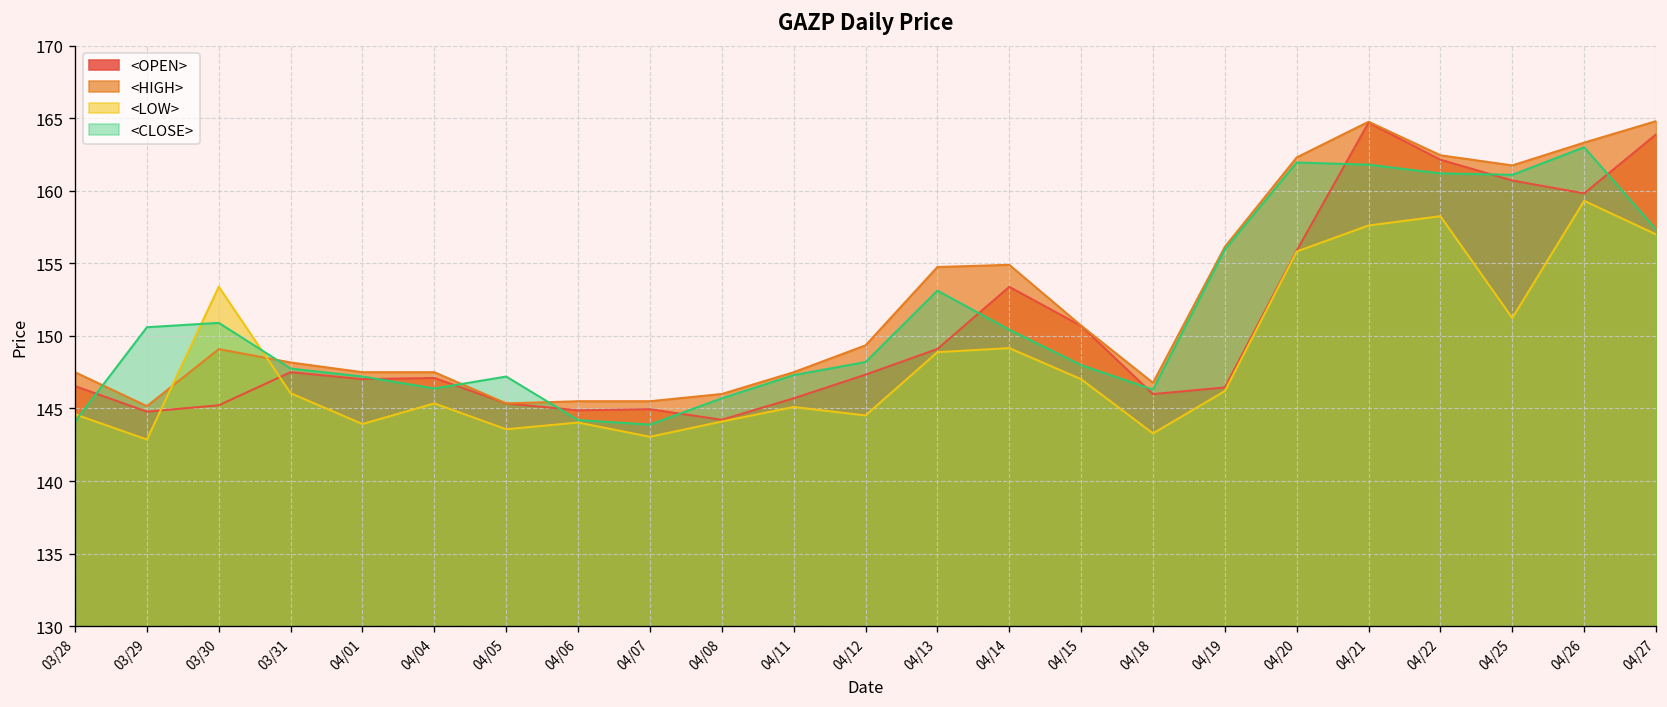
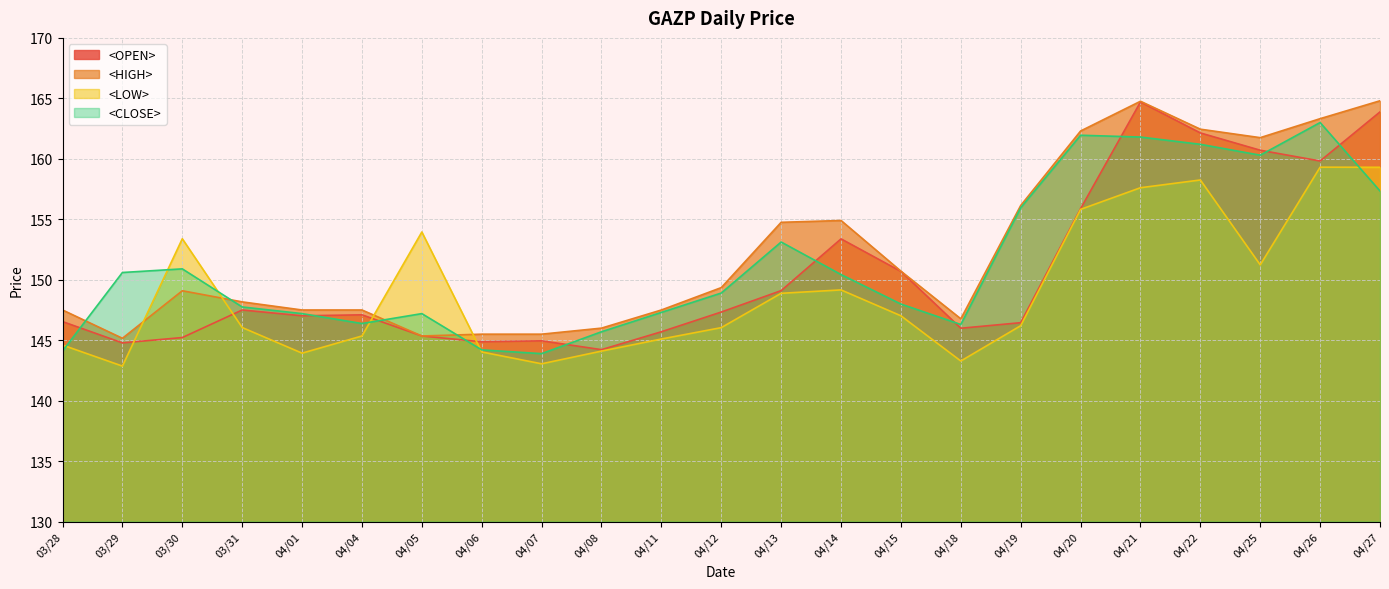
  {
    "<LOW>": {
      "03/28": 144.6,
      "03/29": 142.9,
      "03/30": 153.4,
      "03/31": 146.1,
      "04/01": 143.9,
      "04/04": 145.4,
-     "04/05": 143.6,
+     "04/05": 154.0,
      "04/07": 143.1,
      "04/11": 145.1,
-     "04/12": 144.5,
+     "04/12": 146.0,
      "04/13": 148.9,
      "04/14": 149.2,
      "04/15": 147.0,
      "04/18": 143.3,
      "04/19": 146.2,
      "04/21": 157.6,
      "04/22": 158.3,
      "04/25": 151.2,
      "04/26": 159.3,
-     "04/27": 157.0
+     "04/27": 159.3
    },
    "<CLOSE>": {
      "03/28": 144.1,
      "03/29": 150.6,
      "03/30": 150.9,
      "03/31": 147.8,
      "04/04": 146.4,
      "04/05": 147.2,
      "04/07": 143.9,
      "04/08": 145.7,
-     "04/12": 148.2,
+     "04/12": 148.9,
      "04/13": 153.1,
      "04/14": 150.4,
      "04/15": 148.0,
      "04/18": 146.3,
      "04/20": 162.0,
      "04/21": 161.8,
      "04/22": 161.2,
-     "04/25": 161.1,
+     "04/25": 160.3,
      "04/26": 163.0,
      "04/27": 157.3
    }
  }
